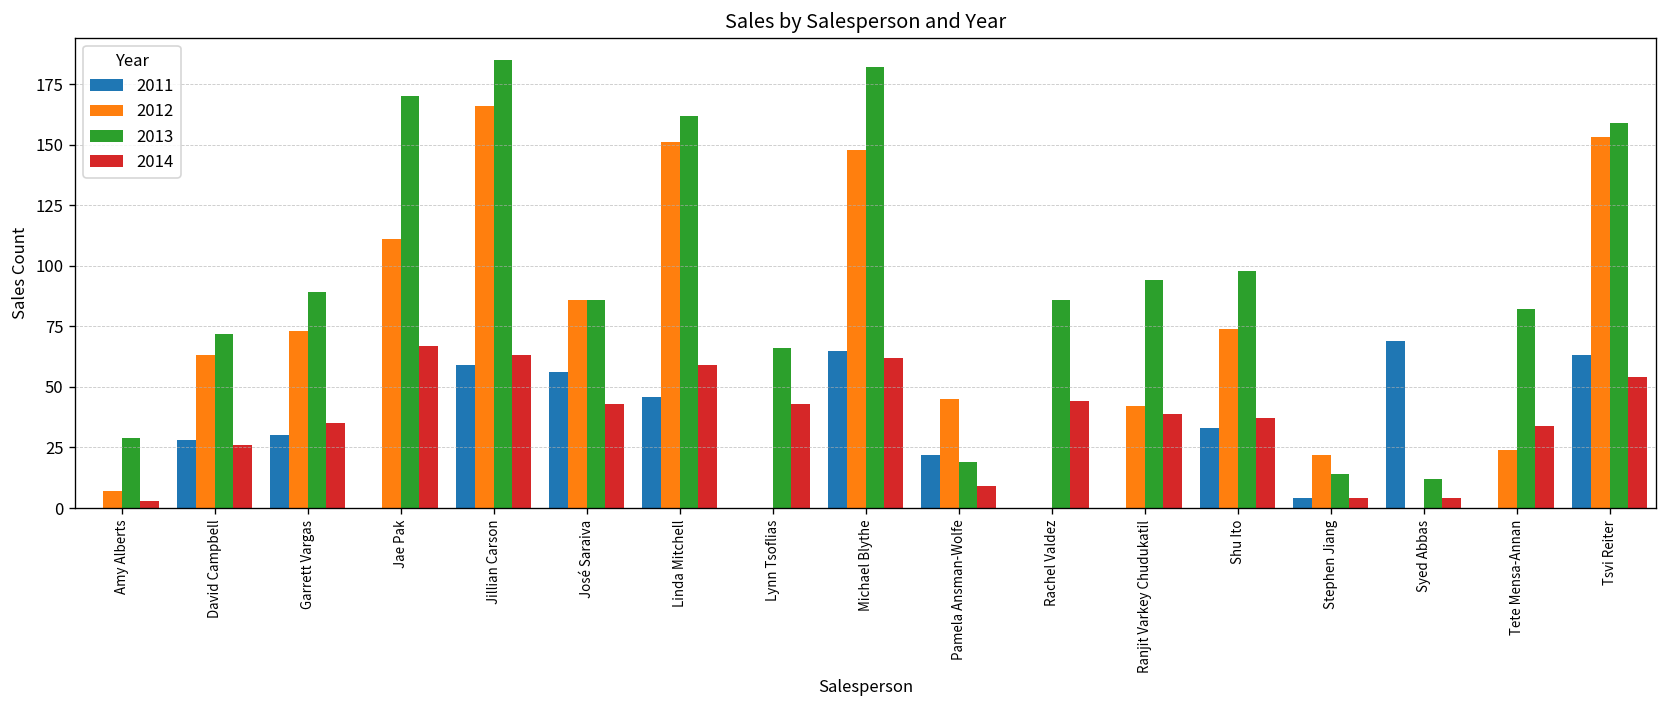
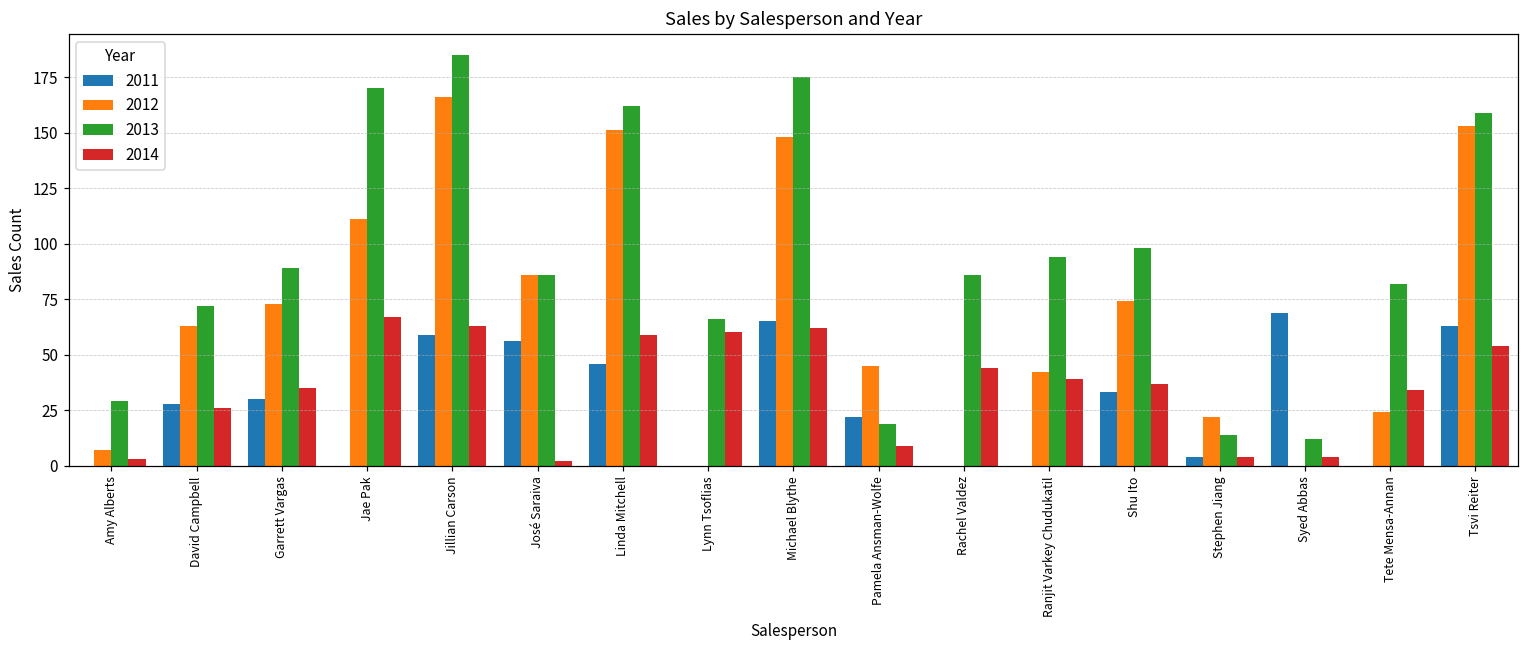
  {
    "2011": {
      "Amy Alberts": 0,
      "David Campbell": 28,
      "Garrett Vargas": 30,
      "Jae Pak": 0,
      "Jillian Carson": 59,
      "José Saraiva": 56,
      "Linda Mitchell": 46,
      "Lynn Tsoflias": 0,
      "Michael Blythe": 65,
      "Pamela Ansman-Wolfe": 22,
      "Rachel Valdez": 0,
      "Ranjit Varkey Chudukatil": 0,
      "Shu Ito": 33,
      "Stephen Jiang": 4,
      "Syed Abbas": 69,
      "Tete Mensa-Annan": 0,
      "Tsvi Reiter": 63
    },
    "2012": {
      "Amy Alberts": 7,
      "David Campbell": 63,
      "Garrett Vargas": 73,
      "Jae Pak": 111,
      "Jillian Carson": 166,
      "José Saraiva": 86,
      "Linda Mitchell": 151,
      "Lynn Tsoflias": 0,
      "Michael Blythe": 148,
      "Pamela Ansman-Wolfe": 45,
      "Rachel Valdez": 0,
      "Ranjit Varkey Chudukatil": 42,
      "Shu Ito": 74,
      "Stephen Jiang": 22,
      "Syed Abbas": 0,
      "Tete Mensa-Annan": 24,
      "Tsvi Reiter": 153
    },
    "2013": {
      "Amy Alberts": 29,
      "David Campbell": 72,
      "Garrett Vargas": 89,
      "Jae Pak": 170,
      "Jillian Carson": 185,
      "José Saraiva": 86,
      "Linda Mitchell": 162,
      "Lynn Tsoflias": 66,
-     "Michael Blythe": 182,
+     "Michael Blythe": 175,
      "Pamela Ansman-Wolfe": 19,
      "Rachel Valdez": 86,
      "Ranjit Varkey Chudukatil": 94,
      "Shu Ito": 98,
      "Stephen Jiang": 14,
      "Syed Abbas": 12,
      "Tete Mensa-Annan": 82,
      "Tsvi Reiter": 159
    },
    "2014": {
      "Amy Alberts": 3,
      "David Campbell": 26,
      "Garrett Vargas": 35,
      "Jae Pak": 67,
      "Jillian Carson": 63,
-     "José Saraiva": 43,
+     "José Saraiva": 2,
      "Linda Mitchell": 59,
-     "Lynn Tsoflias": 43,
+     "Lynn Tsoflias": 60,
      "Michael Blythe": 62,
      "Pamela Ansman-Wolfe": 9,
      "Rachel Valdez": 44,
      "Ranjit Varkey Chudukatil": 39,
      "Shu Ito": 37,
      "Stephen Jiang": 4,
      "Syed Abbas": 4,
      "Tete Mensa-Annan": 34,
      "Tsvi Reiter": 54
    }
  }
